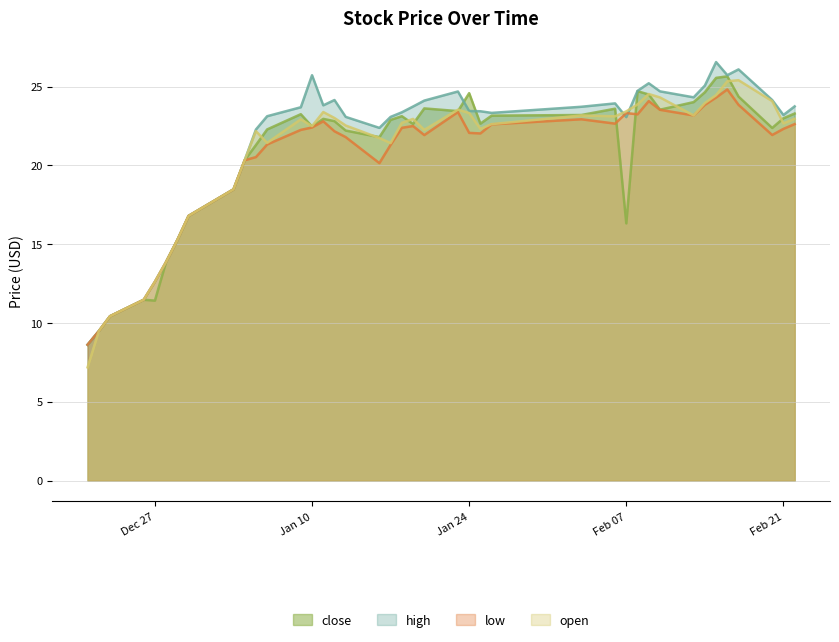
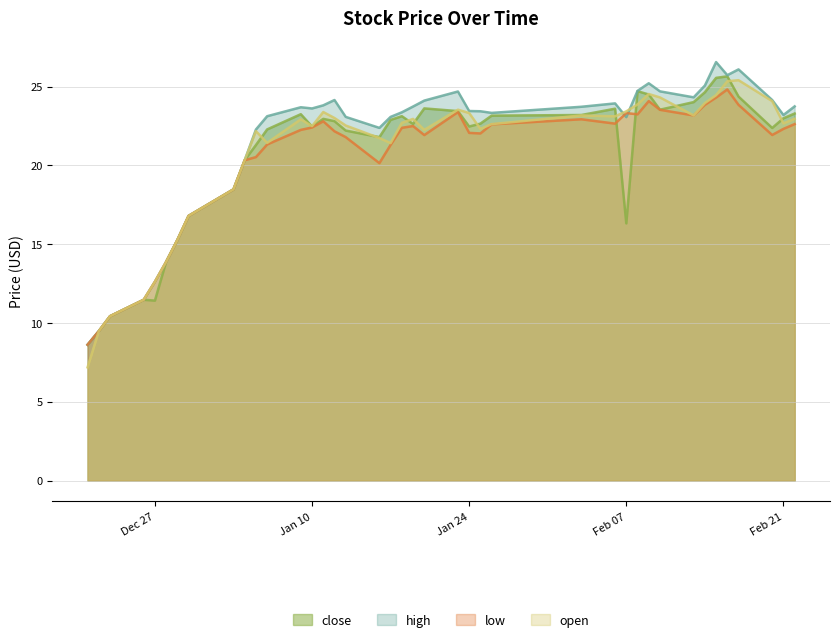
  {
    "close": {
      "Dec 27": 11.4,
-     "Jan 24": 24.6,
+     "Jan 24": 22.5,
      "Feb 07": 16.3,
      "Feb 21": 23.0
    },
    "high": {
-     "Jan 10": 25.7,
+     "Jan 10": 23.6,
      "Feb 07": 23.1,
      "Feb 21": 23.2
    }
  }
